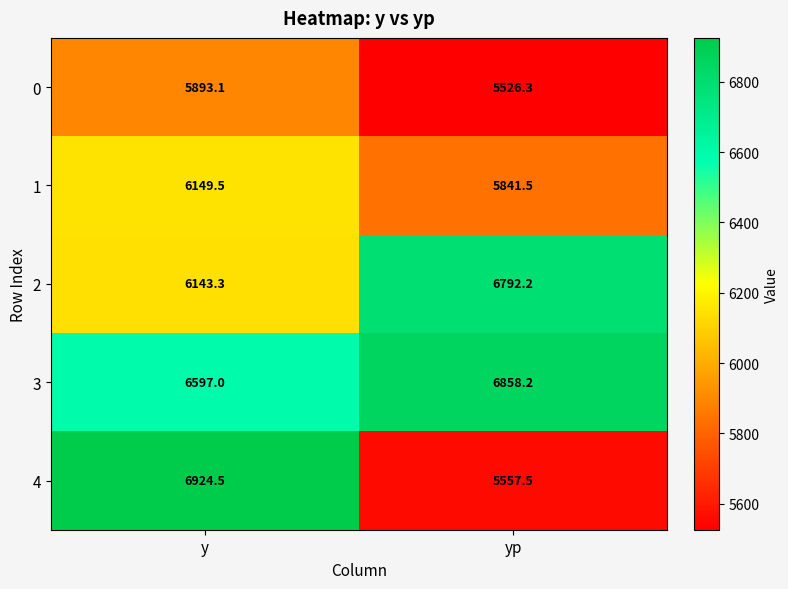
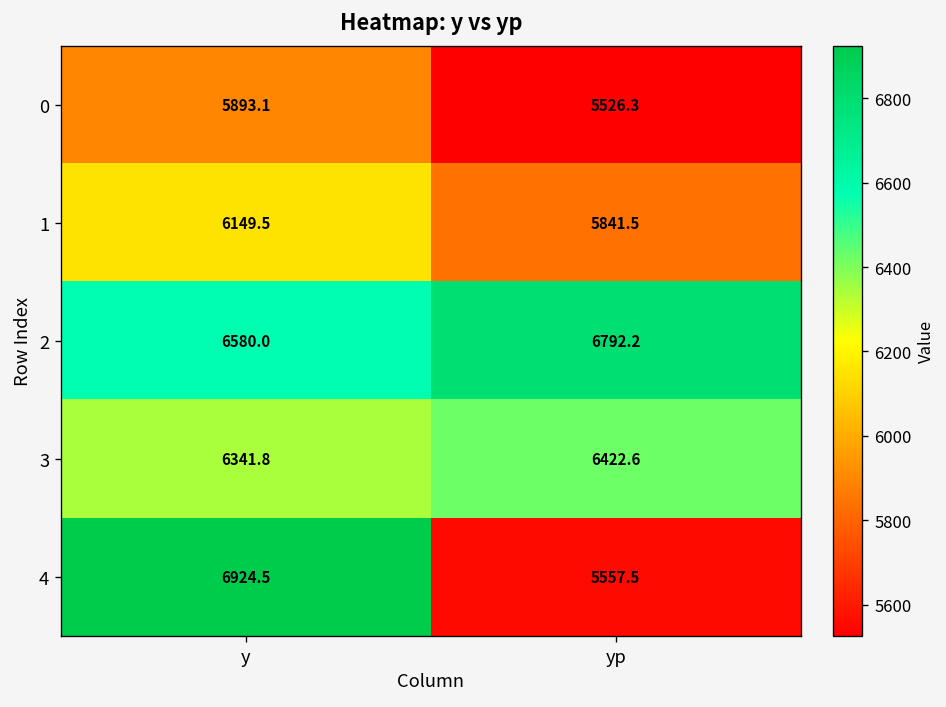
  {
    "0": {
      "y": 5893.1,
      "yp": 5526.3
    },
    "1": {
      "y": 6149.5,
      "yp": 5841.5
    },
    "2": {
-     "y": 6143.3,
+     "y": 6580.0,
      "yp": 6792.2
    },
    "3": {
-     "y": 6597.0,
-     "yp": 6858.2
+     "y": 6341.8,
+     "yp": 6422.6
    },
    "4": {
      "y": 6924.5,
      "yp": 5557.5
    }
  }
